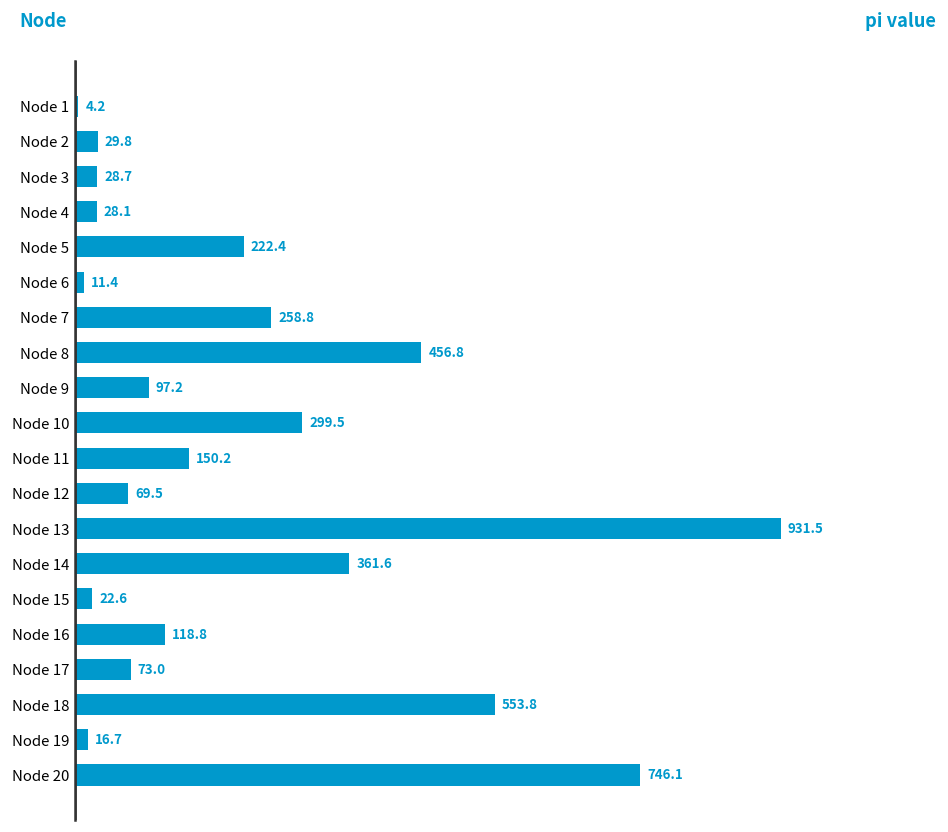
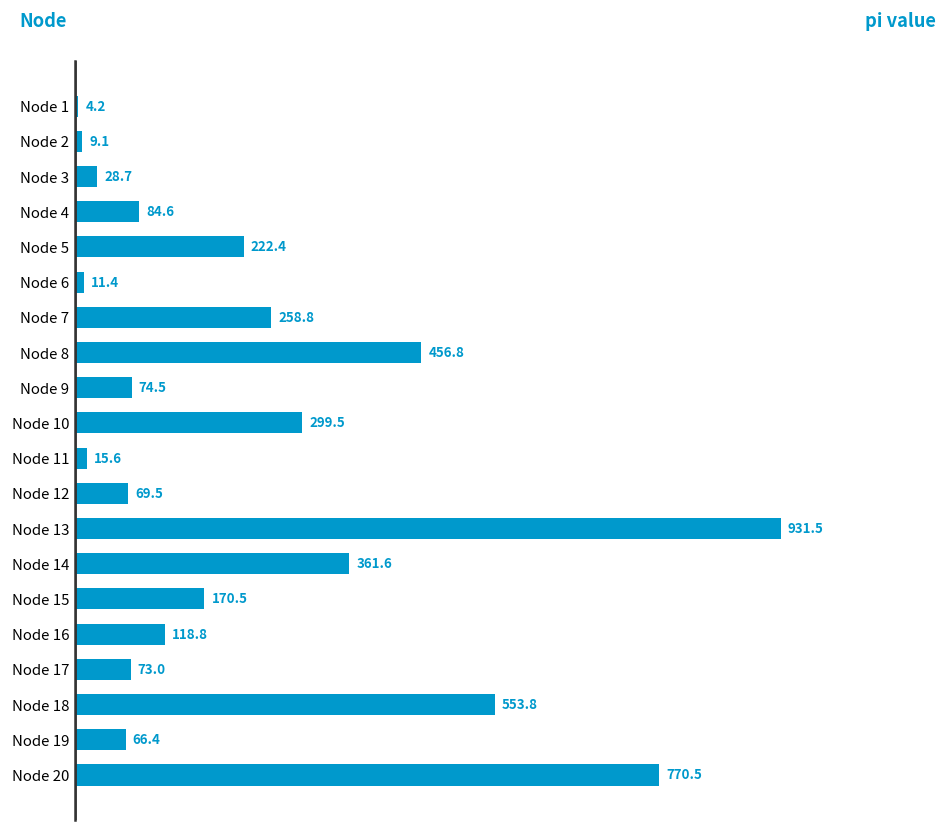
  {
    "Node 1": 4.2,
-   "Node 2": 29.8,
+   "Node 2": 9.1,
    "Node 3": 28.7,
-   "Node 4": 28.1,
+   "Node 4": 84.6,
    "Node 5": 222.4,
    "Node 6": 11.4,
    "Node 7": 258.8,
    "Node 8": 456.8,
-   "Node 9": 97.2,
+   "Node 9": 74.5,
    "Node 10": 299.5,
-   "Node 11": 150.2,
+   "Node 11": 15.6,
    "Node 12": 69.5,
    "Node 13": 931.5,
    "Node 14": 361.6,
-   "Node 15": 22.6,
+   "Node 15": 170.5,
    "Node 16": 118.8,
    "Node 17": 73.0,
    "Node 18": 553.8,
-   "Node 19": 16.7,
-   "Node 20": 746.1
+   "Node 19": 66.4,
+   "Node 20": 770.5
  }
